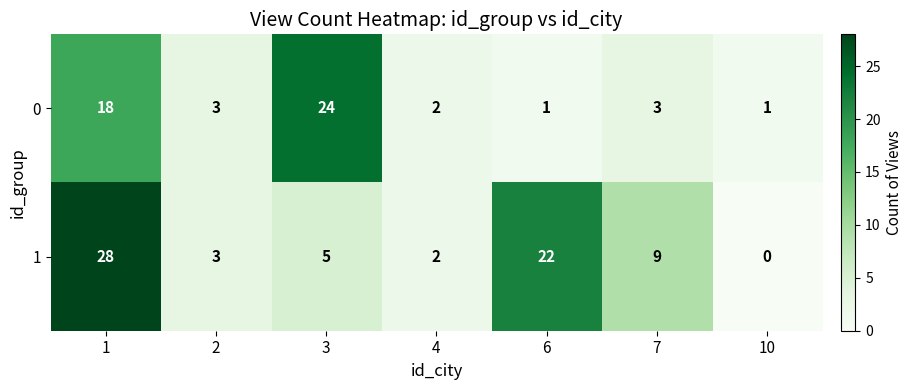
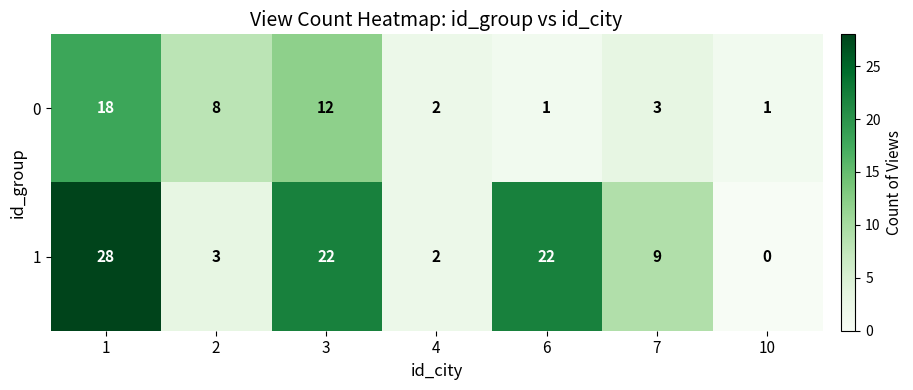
  {
    "0": {
      "1": 18,
-     "2": 3,
-     "3": 24,
+     "2": 8,
+     "3": 12,
      "4": 2,
      "6": 1,
      "7": 3,
      "10": 1
    },
    "1": {
      "1": 28,
      "2": 3,
-     "3": 5,
+     "3": 22,
      "4": 2,
      "6": 22,
      "7": 9,
      "10": 0
    }
  }
